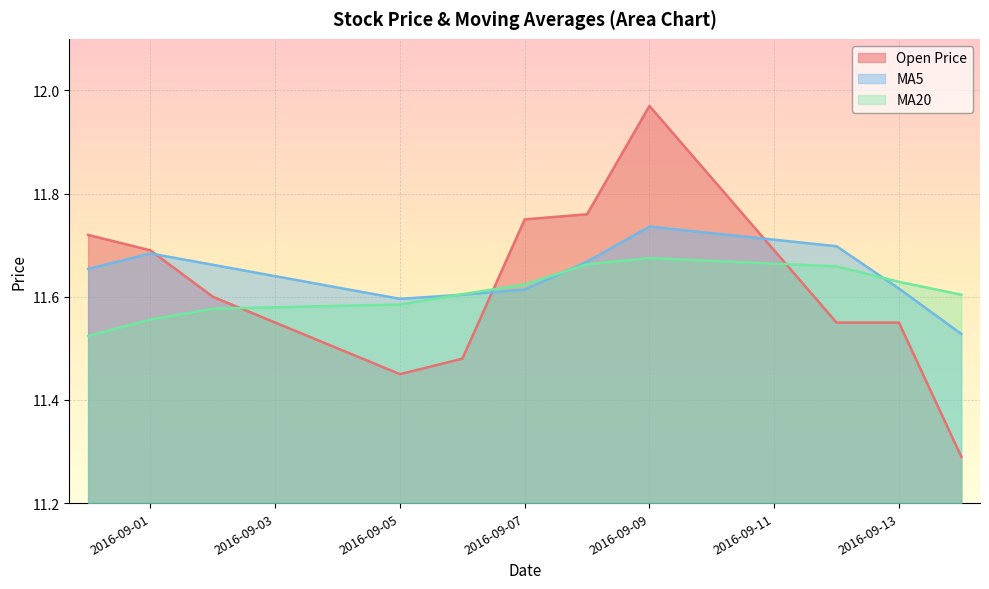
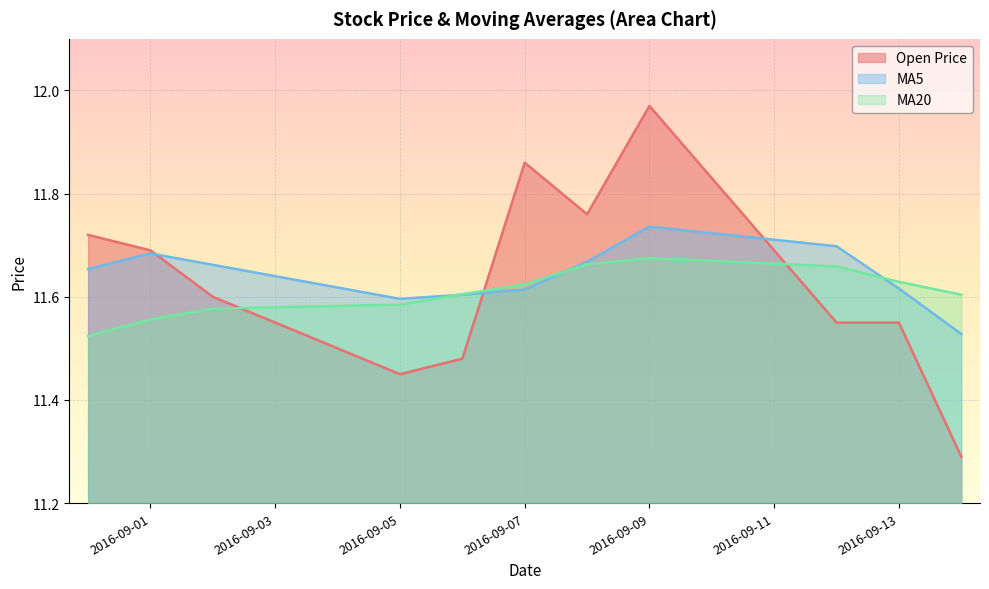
  {
    "Open Price": {
      "2016-09-01": 11.69,
      "2016-09-05": 11.45,
-     "2016-09-07": 11.75,
+     "2016-09-07": 11.86,
      "2016-09-09": 11.97,
      "2016-09-13": 11.55
    }
  }
